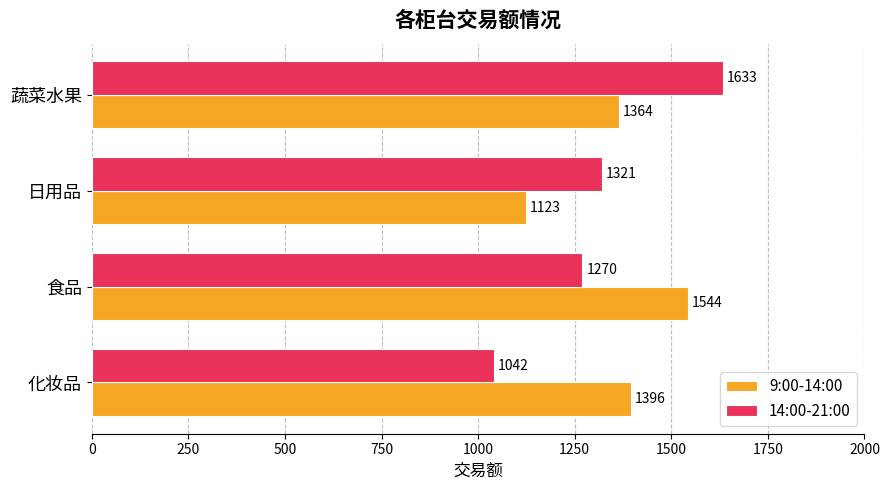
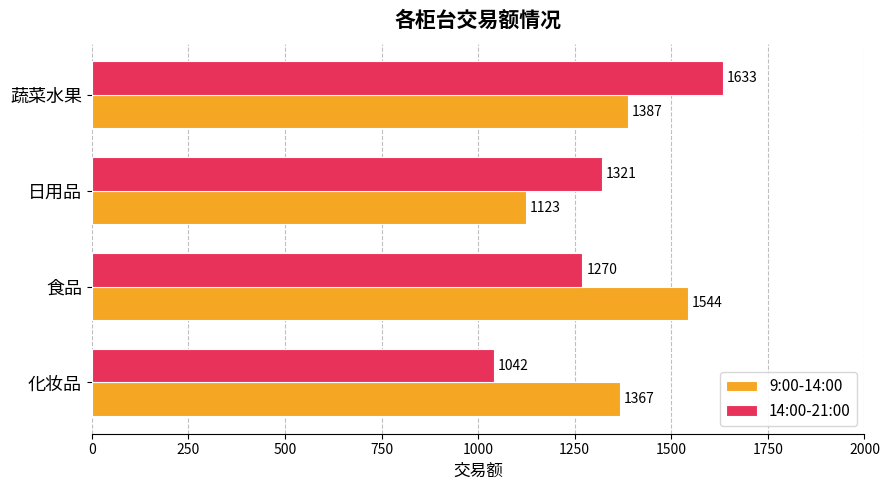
  {
    "9:00-14:00": {
-     "蔬菜水果": 1364,
+     "蔬菜水果": 1387,
      "日用品": 1123,
      "食品": 1544,
-     "化妆品": 1396
+     "化妆品": 1367
    },
    "14:00-21:00": {
      "蔬菜水果": 1633,
      "日用品": 1321,
      "食品": 1270,
      "化妆品": 1042
    }
  }
